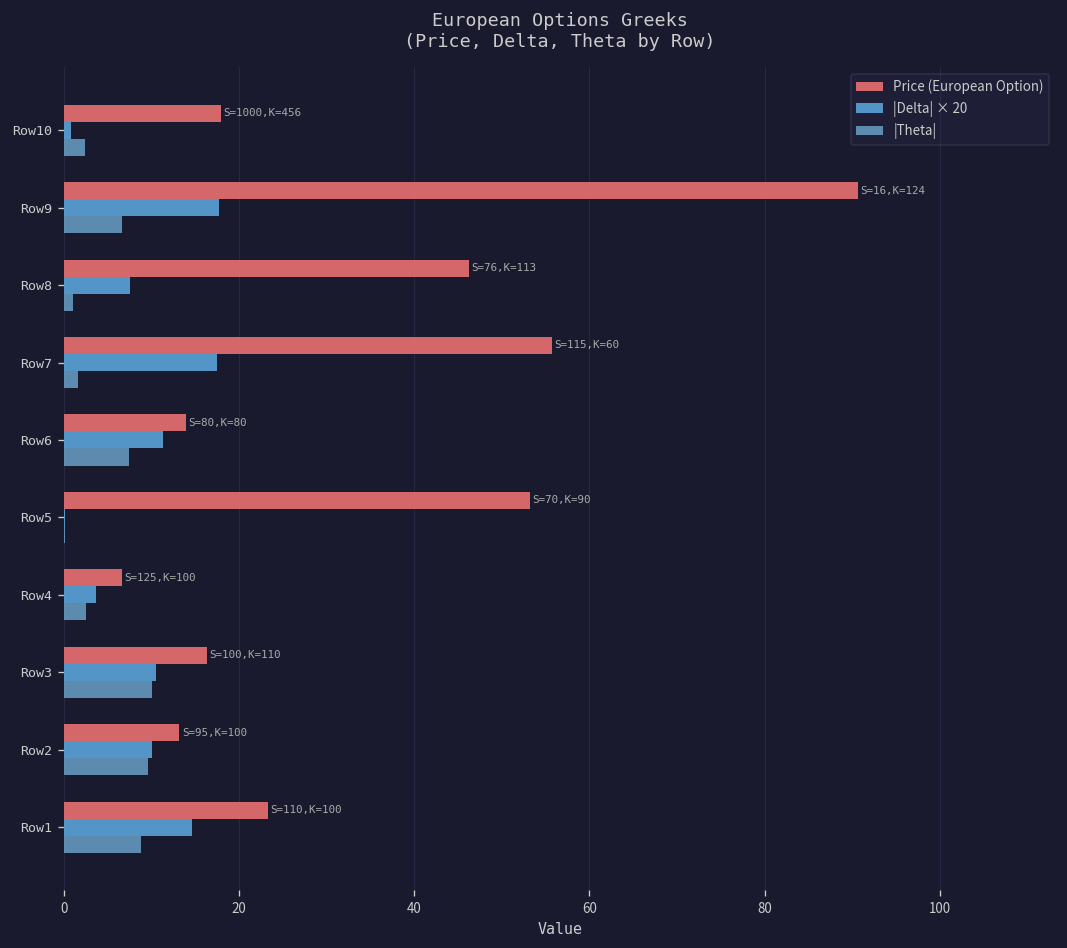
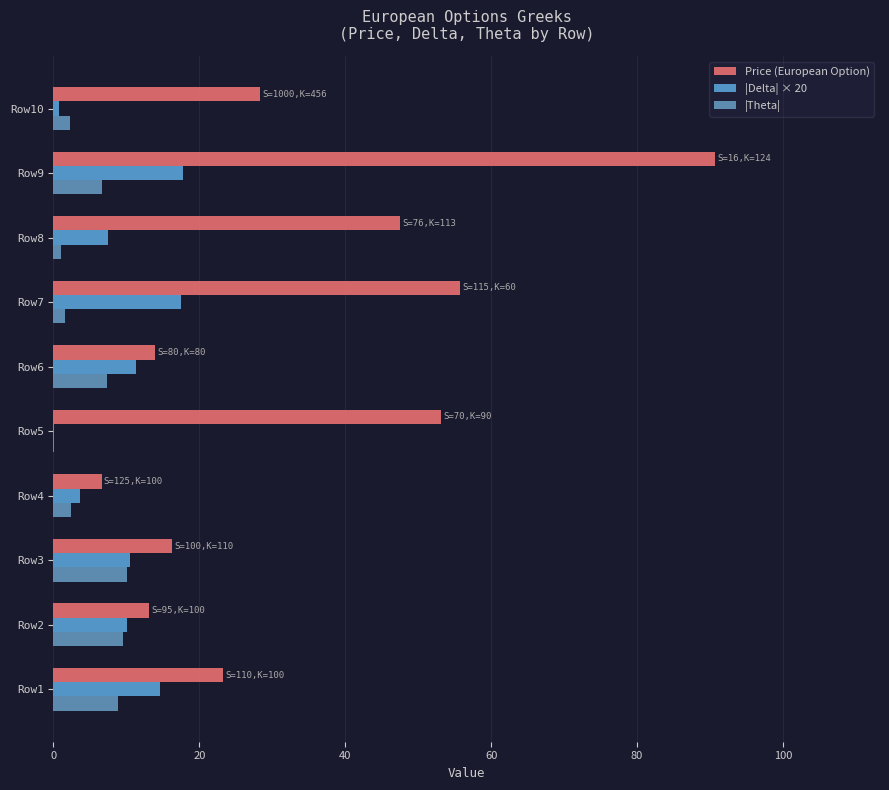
  {
    "Price (European Option)": {
-     "Row10": 18,
-     "Row8": 46
+     "Row10": 28,
+     "Row8": 47
    }
  }
